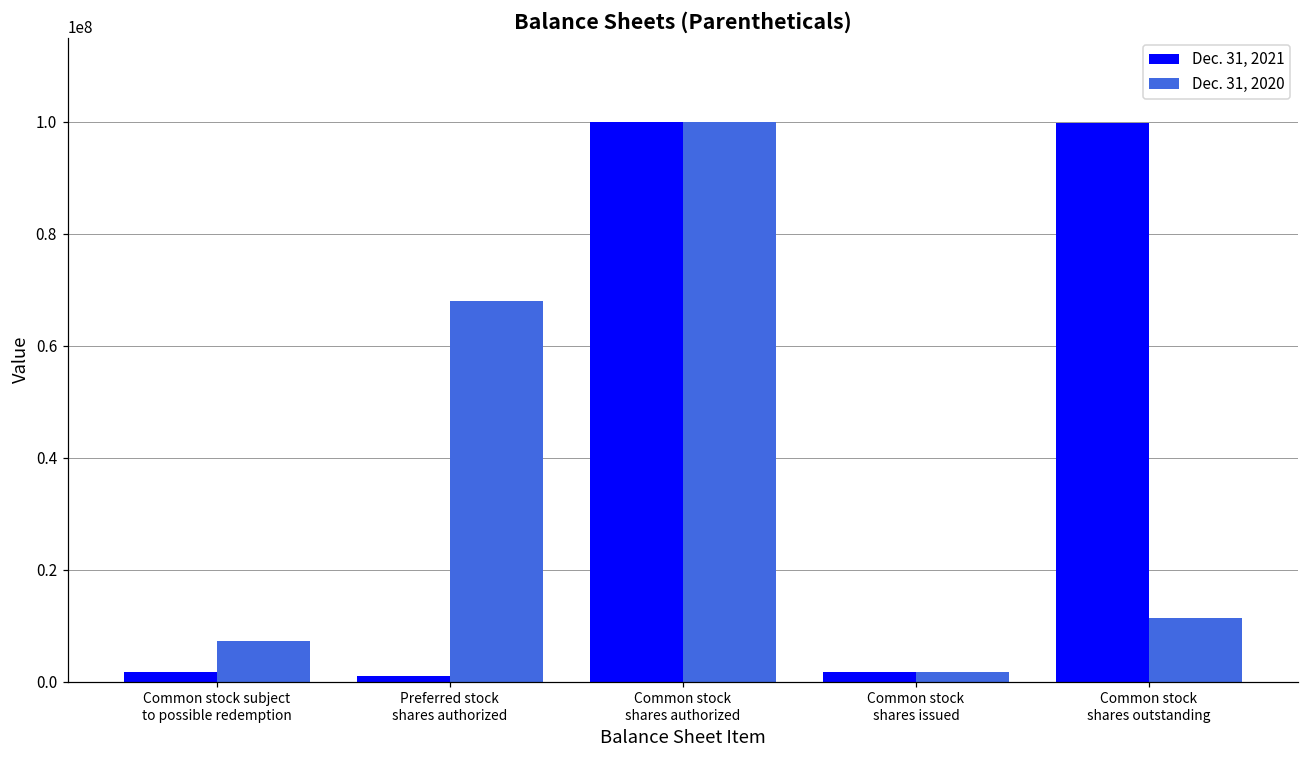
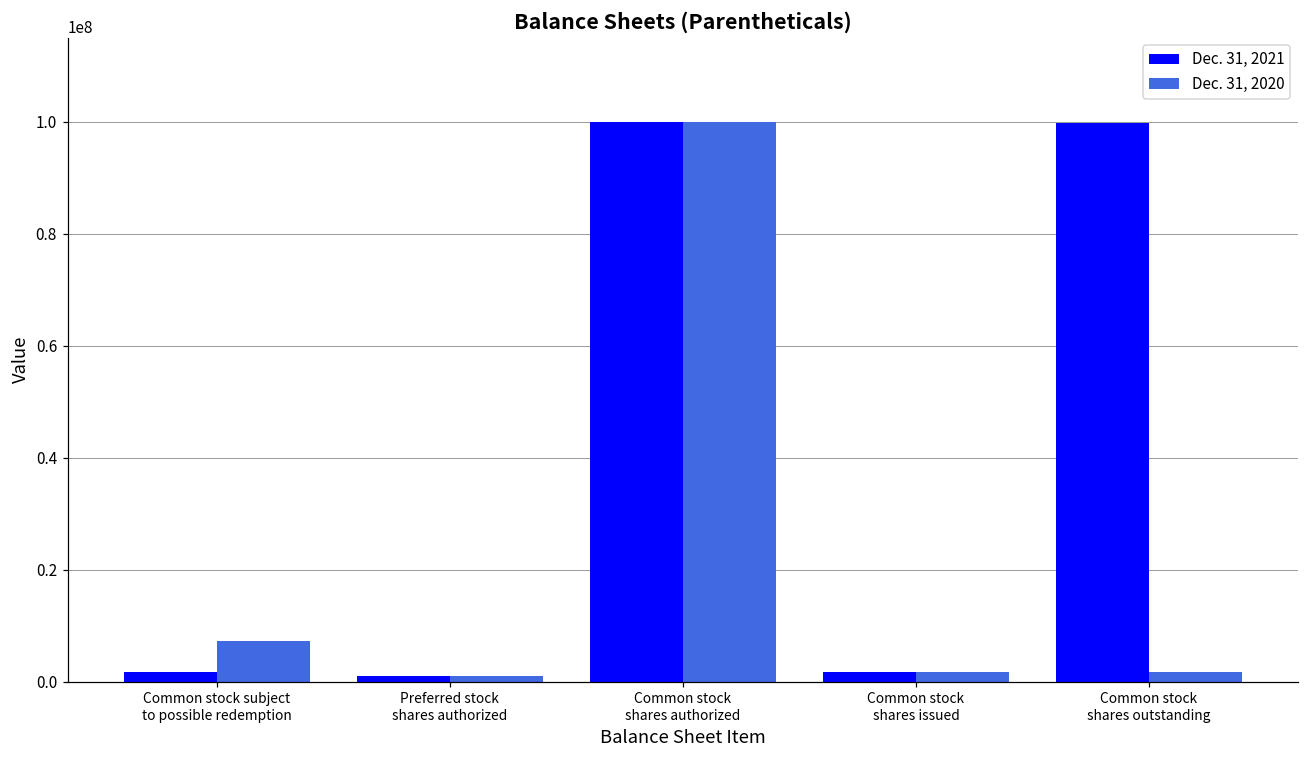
  {
    "Dec. 31, 2021": {
      "Common stock subject to possible redemption": 2000000,
      "Preferred stock shares authorized": 1000000,
      "Common stock shares authorized": 100000000,
      "Common stock shares issued": 2000000,
      "Common stock shares outstanding": 100000000
    },
    "Dec. 31, 2020": {
      "Common stock subject to possible redemption": 7000000,
-     "Preferred stock shares authorized": 68000000,
+     "Preferred stock shares authorized": 1000000,
      "Common stock shares authorized": 100000000,
      "Common stock shares issued": 2000000,
-     "Common stock shares outstanding": 11000000
+     "Common stock shares outstanding": 2000000
    }
  }
